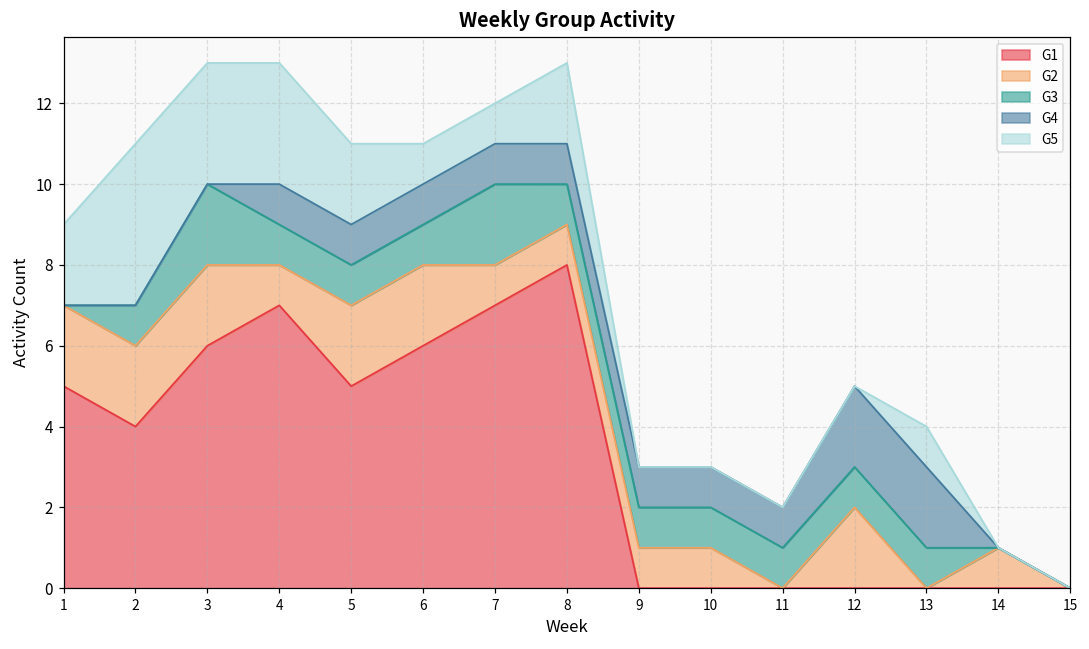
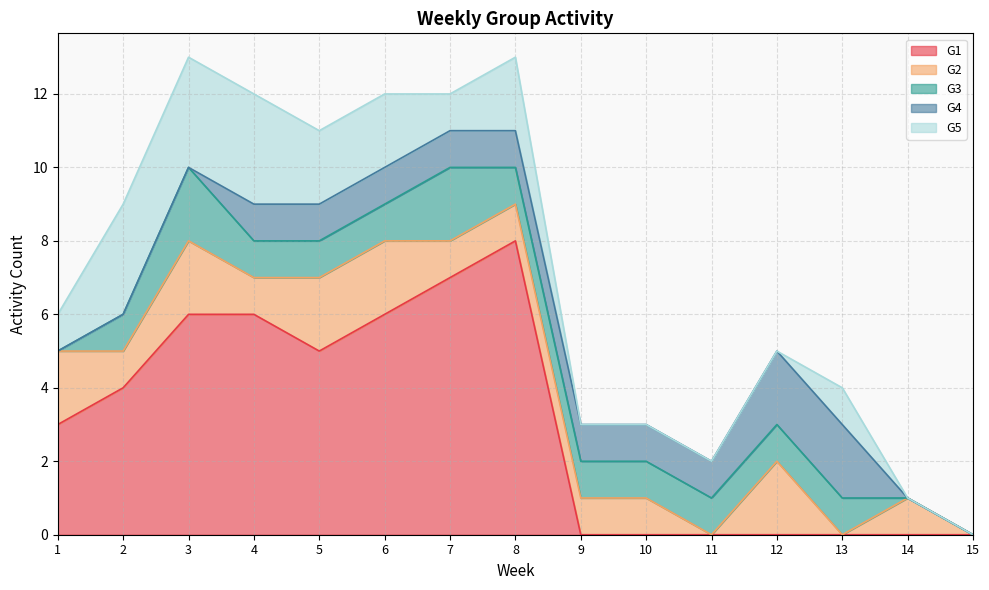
  {
    "G1": {
-     "1": 5,
+     "1": 3,
      "2": 4,
      "3": 6,
-     "4": 7,
+     "4": 6,
      "5": 5,
      "6": 6,
      "7": 7,
      "8": 8,
      "9": 0,
      "10": 0,
      "12": 0,
      "14": 0
    },
    "G2": {
-     "2": 2,
+     "2": 1,
      "3": 2,
      "4": 1,
      "5": 2,
      "6": 2,
      "7": 1,
      "8": 1,
      "9": 1,
      "10": 1,
      "12": 2
    },
    "G5": {
-     "1": 2,
-     "2": 4,
+     "1": 1,
+     "2": 3,
      "3": 3,
      "4": 3,
      "5": 2,
-     "6": 1,
+     "6": 2,
      "7": 1,
      "8": 2,
      "13": 1
    }
  }
